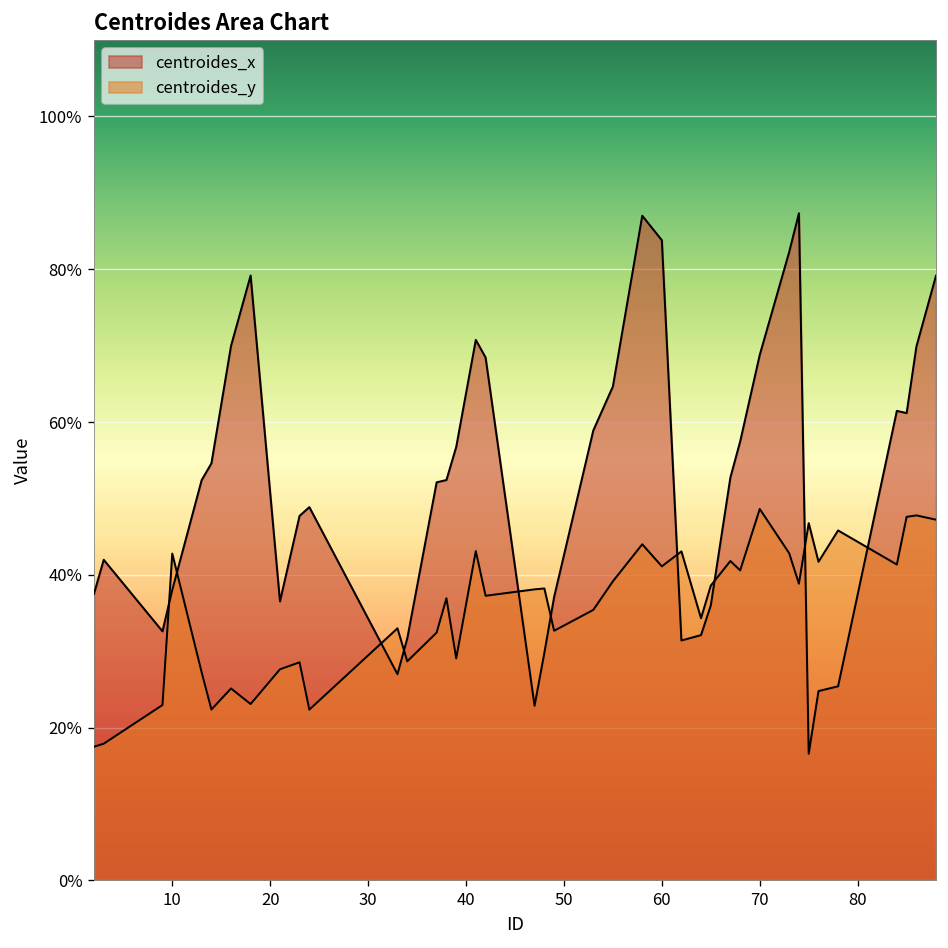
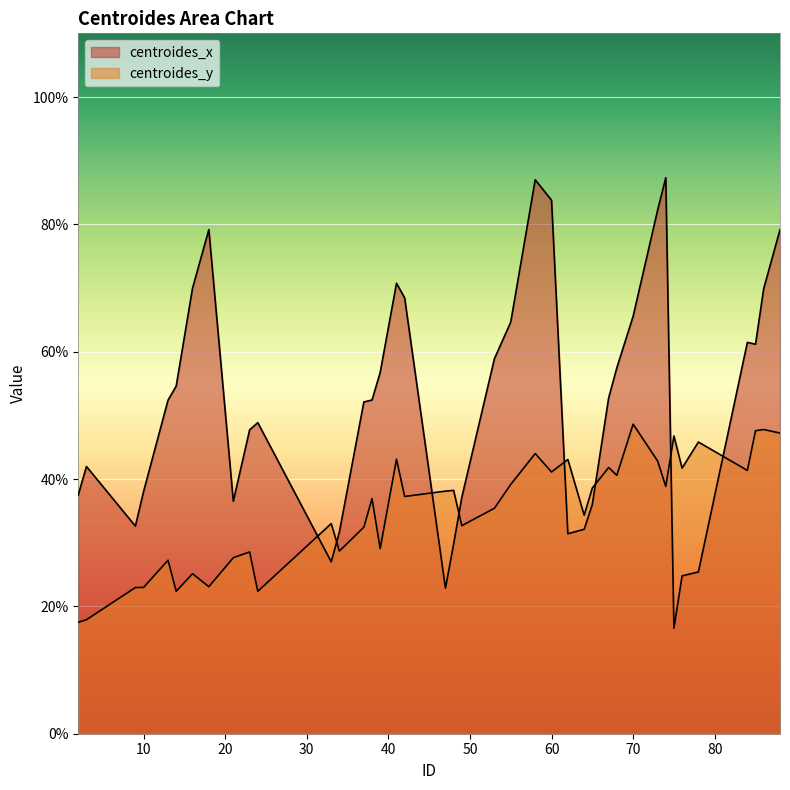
  {
    "centroides_x": {
      "10": "38%",
      "60": "84%",
-     "70": "69%"
+     "70": "66%"
    },
    "centroides_y": {
-     "10": "43%",
+     "10": "23%",
      "60": "41%",
      "70": "49%"
    }
  }
